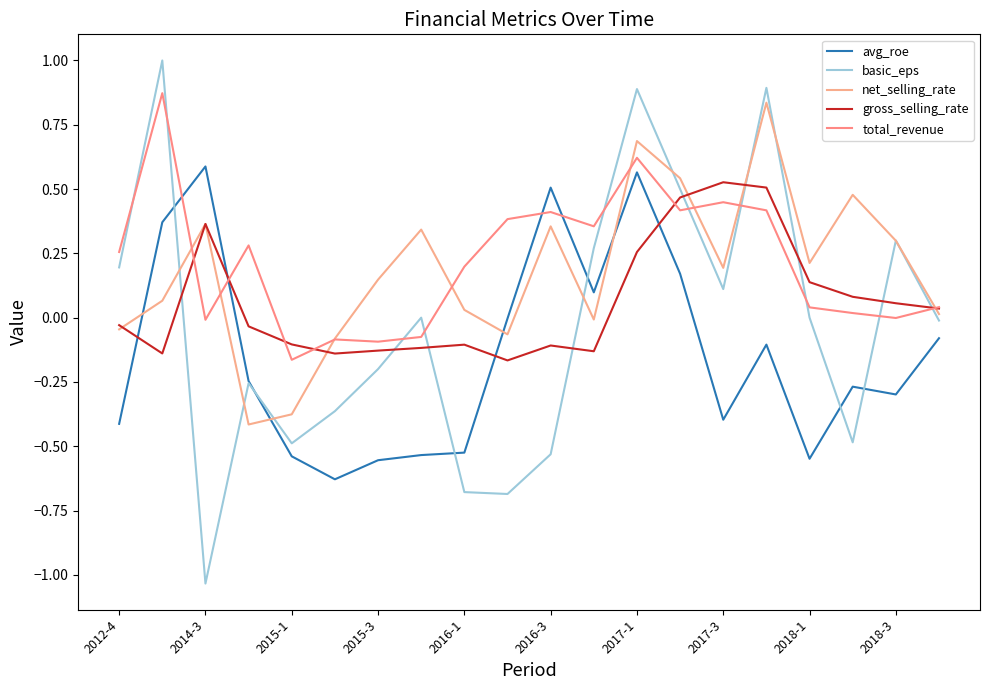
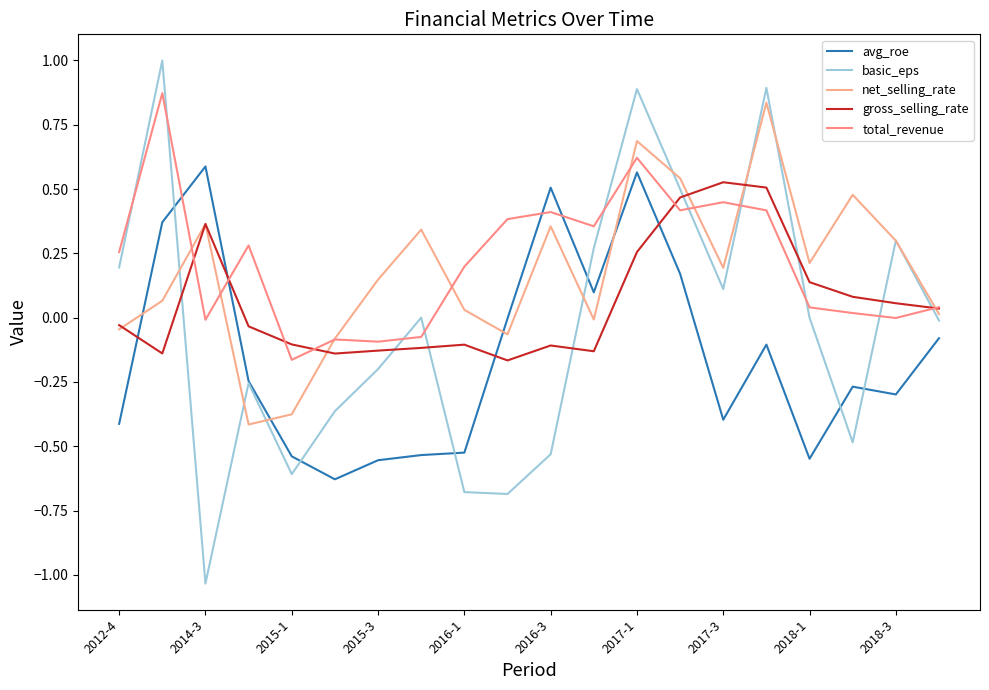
  {
    "avg_roe": {
      "2012-4": -0.41,
      "2014-3": 0.59,
      "2015-1": -0.54,
      "2015-3": -0.55,
      "2016-1": -0.52,
      "2016-3": 0.51,
      "2017-1": 0.56,
      "2017-3": -0.40,
      "2018-1": -0.55,
      "2018-3": -0.30
    },
    "basic_eps": {
      "2012-4": 0.20,
      "2014-3": -1.03,
-     "2015-1": -0.49,
+     "2015-1": -0.61,
      "2015-3": -0.20,
      "2016-1": -0.68,
      "2016-3": -0.53,
      "2017-1": 0.89,
      "2017-3": 0.11,
      "2018-1": 0.00
    },
    "gross_selling_rate": {
      "2012-4": -0.03,
      "2015-1": -0.10,
      "2015-3": -0.13,
      "2016-1": -0.11,
      "2016-3": -0.11,
      "2017-1": 0.26,
      "2017-3": 0.53,
      "2018-1": 0.14,
      "2018-3": 0.06
    }
  }
